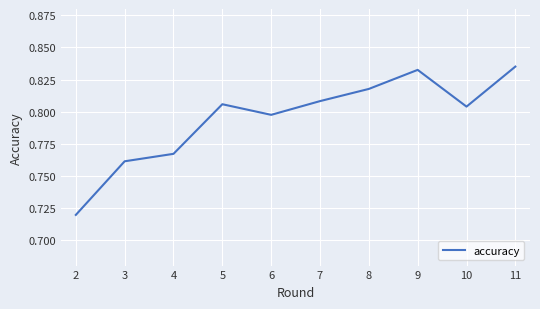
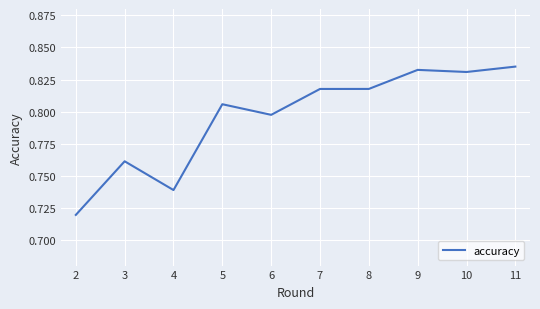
  {
    "2": 0.720,
    "3": 0.761,
-   "4": 0.767,
+   "4": 0.739,
    "5": 0.806,
    "6": 0.798,
-   "7": 0.808,
+   "7": 0.818,
    "8": 0.818,
    "9": 0.833,
-   "10": 0.804,
+   "10": 0.831,
    "11": 0.835
  }
